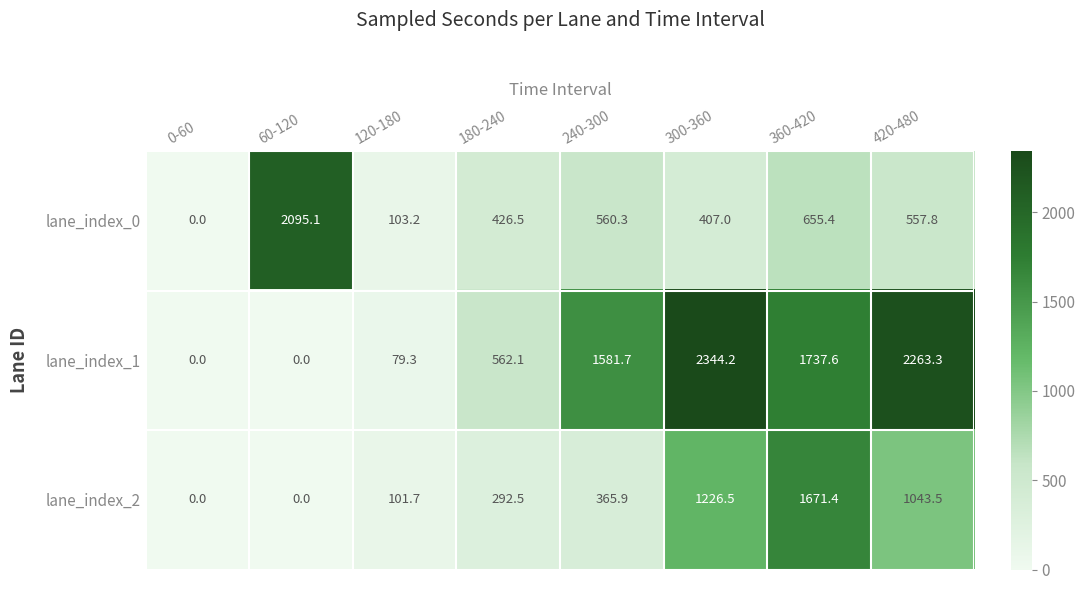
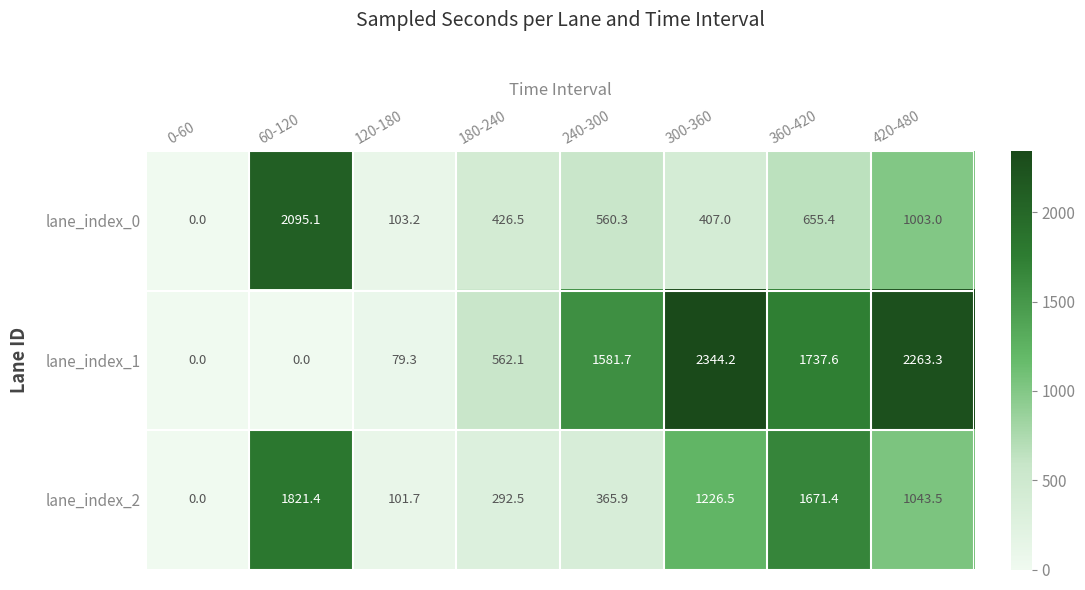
  {
    "lane_index_0": {
      "0-60": 0.0,
      "60-120": 2095.1,
      "120-180": 103.2,
      "180-240": 426.5,
      "240-300": 560.3,
      "300-360": 407.0,
      "360-420": 655.4,
-     "420-480": 557.8
+     "420-480": 1003.0
    },
    "lane_index_1": {
      "0-60": 0.0,
      "60-120": 0.0,
      "120-180": 79.3,
      "180-240": 562.1,
      "240-300": 1581.7,
      "300-360": 2344.2,
      "360-420": 1737.6,
      "420-480": 2263.3
    },
    "lane_index_2": {
      "0-60": 0.0,
-     "60-120": 0.0,
+     "60-120": 1821.4,
      "120-180": 101.7,
      "180-240": 292.5,
      "240-300": 365.9,
      "300-360": 1226.5,
      "360-420": 1671.4,
      "420-480": 1043.5
    }
  }
